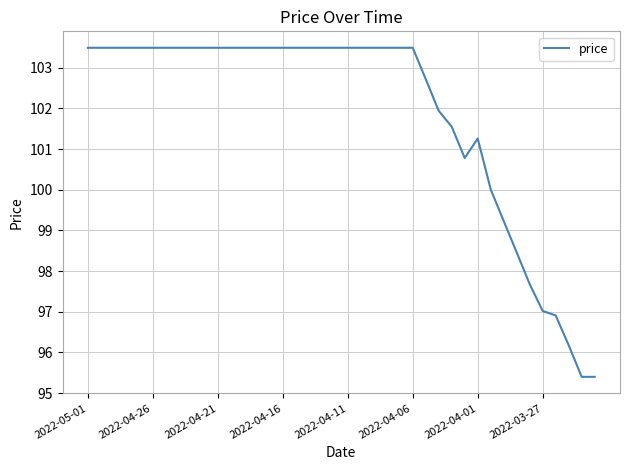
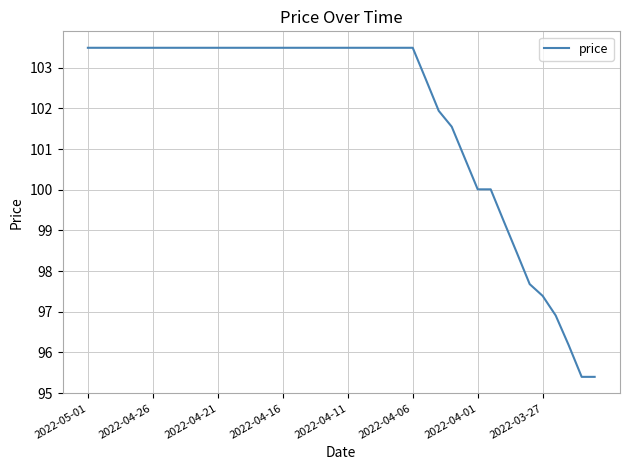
  {
    "2022-05-01": 103.5,
    "2022-04-26": 103.5,
    "2022-04-21": 103.5,
    "2022-04-16": 103.5,
    "2022-04-11": 103.5,
    "2022-04-06": 103.5,
-   "2022-04-01": 101.3,
-   "2022-03-27": 97.0
+   "2022-04-01": 100.0,
+   "2022-03-27": 97.4
  }
